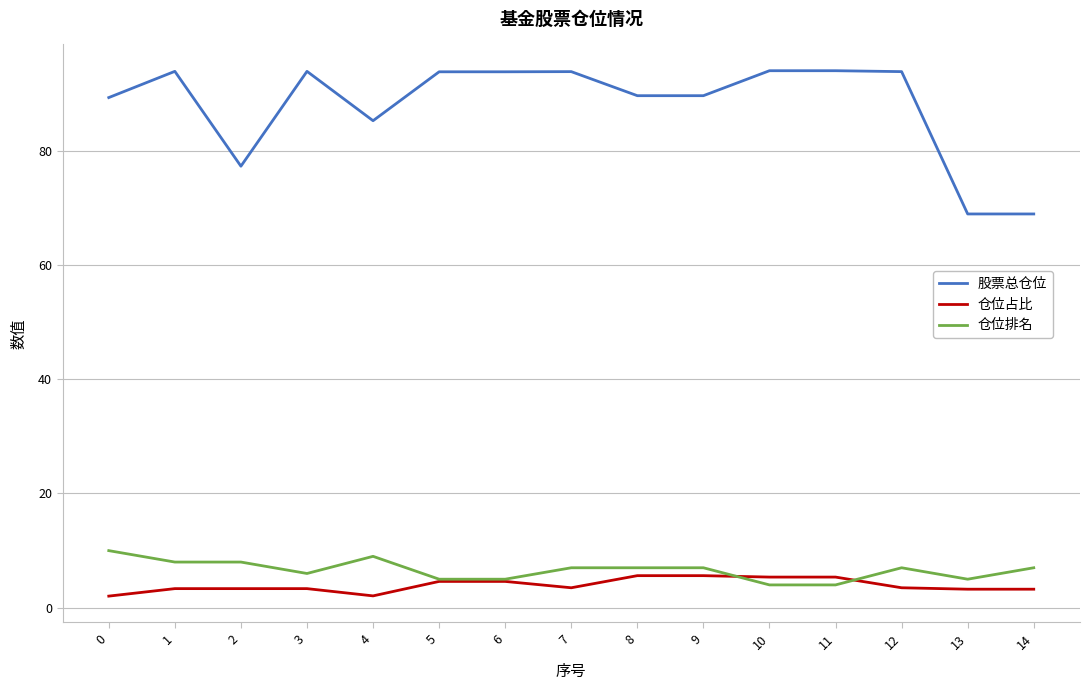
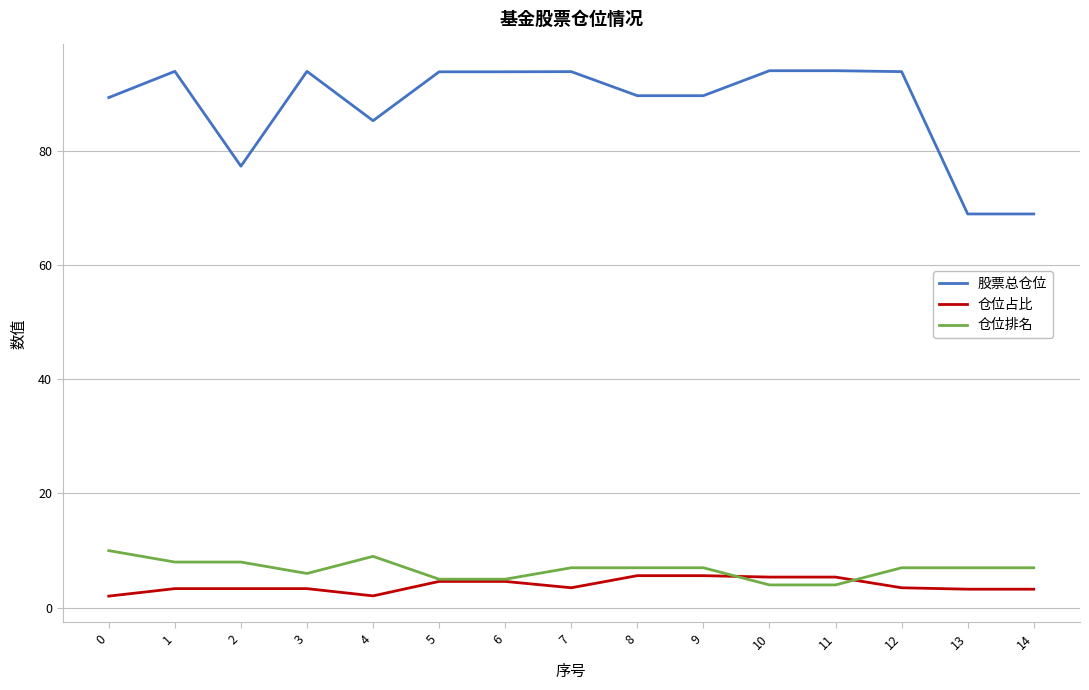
  {
    "股票总仓位": {
      "0": 89,
      "1": 94,
      "2": 77,
      "3": 94,
      "4": 85,
      "5": 94,
      "6": 94,
      "7": 94,
      "8": 90,
      "9": 90,
      "10": 94,
      "11": 94,
      "12": 94,
      "13": 69,
      "14": 69
    },
    "仓位占比": {
      "0": 2,
      "1": 3,
      "2": 3,
      "3": 3,
      "4": 2,
      "7": 4,
      "8": 6,
      "9": 6,
      "10": 5,
      "11": 5,
      "12": 4,
      "13": 3,
      "14": 3
    },
    "仓位排名": {
      "0": 10,
      "1": 8,
      "2": 8,
      "3": 6,
      "4": 9,
      "7": 7,
      "8": 7,
      "9": 7,
      "10": 4,
      "11": 4,
      "12": 7,
-     "13": 5,
+     "13": 7,
      "14": 7
    }
  }
